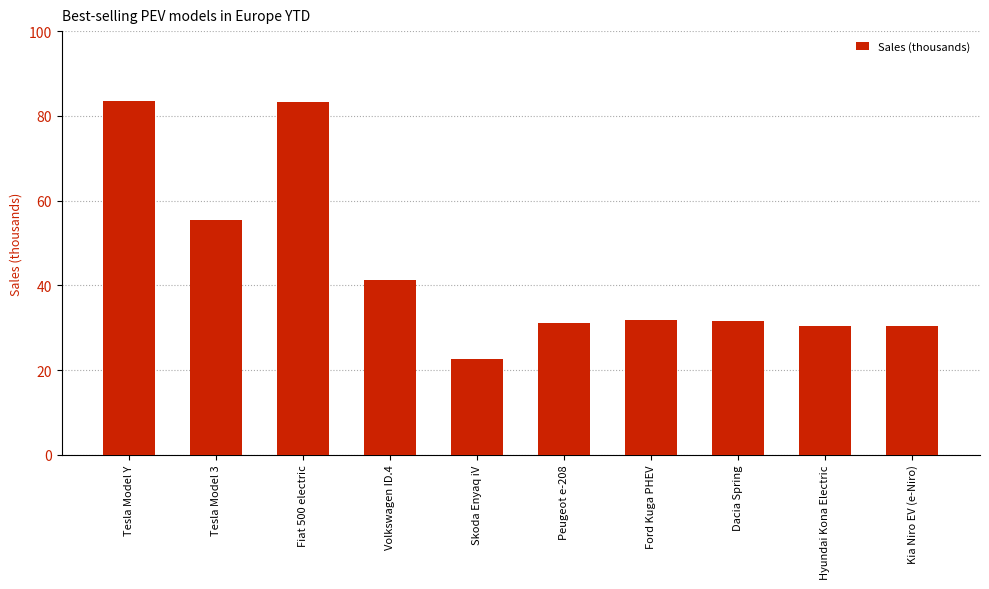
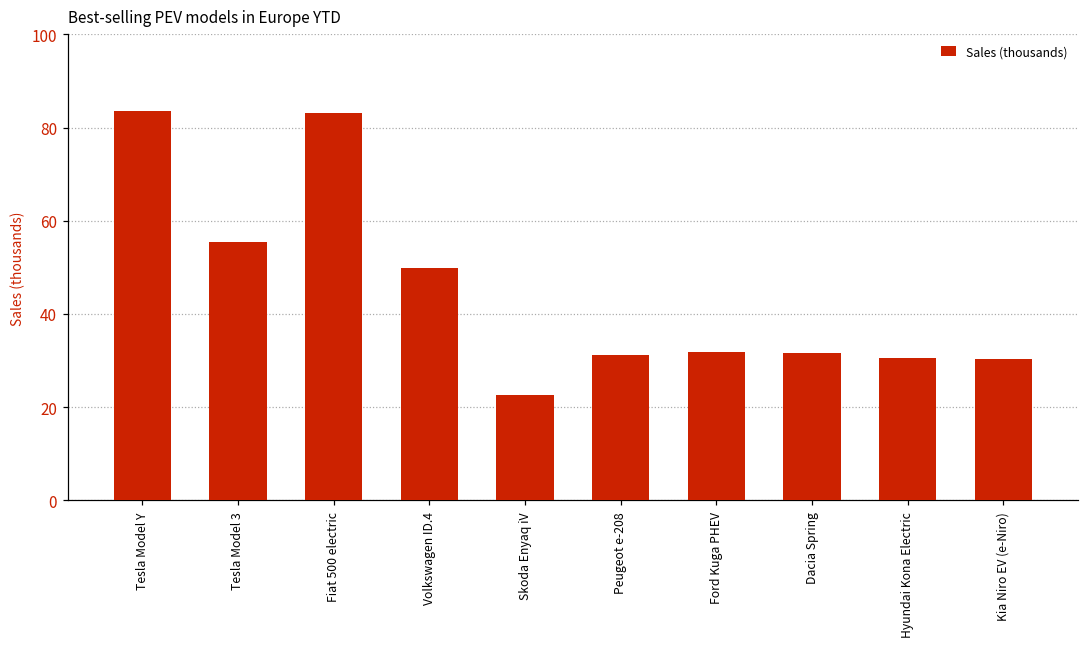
  {
    "Tesla Model Y": 84,
    "Tesla Model 3": 55,
    "Fiat 500 electric": 83,
-   "Volkswagen ID.4": 41,
+   "Volkswagen ID.4": 50,
    "Skoda Enyaq iV": 23,
    "Peugeot e-208": 31,
    "Ford Kuga PHEV": 32,
    "Dacia Spring": 32,
    "Hyundai Kona Electric": 30,
    "Kia Niro EV (e-Niro)": 30
  }
